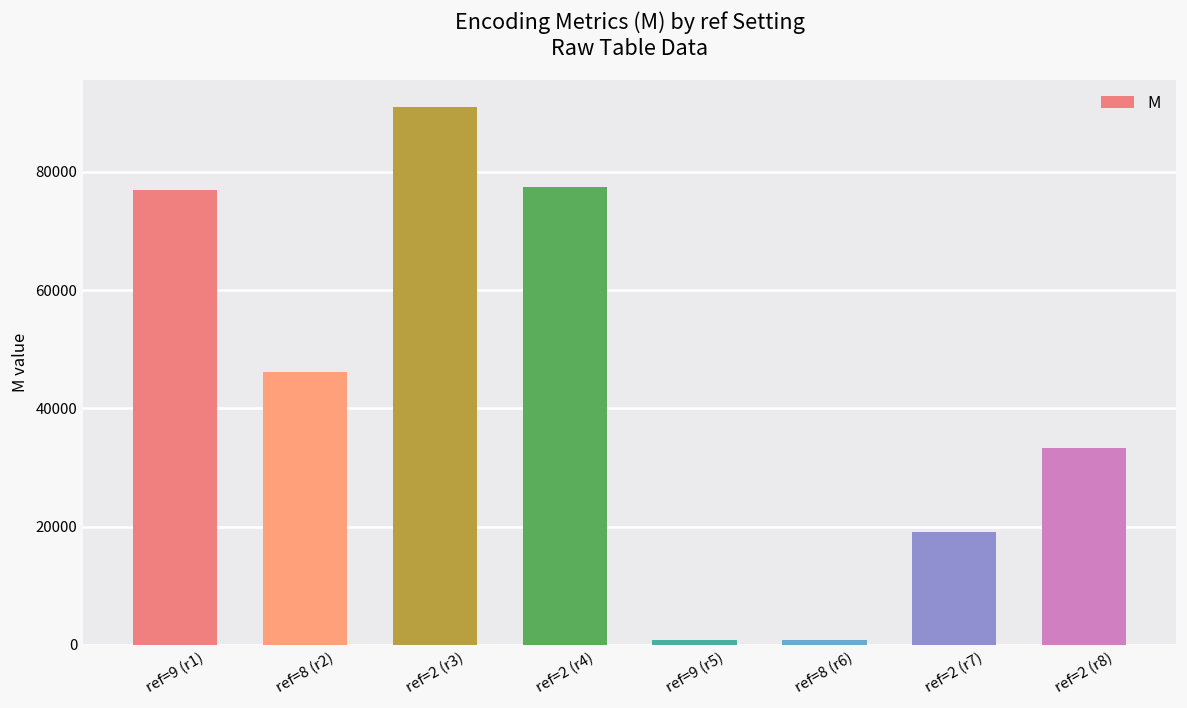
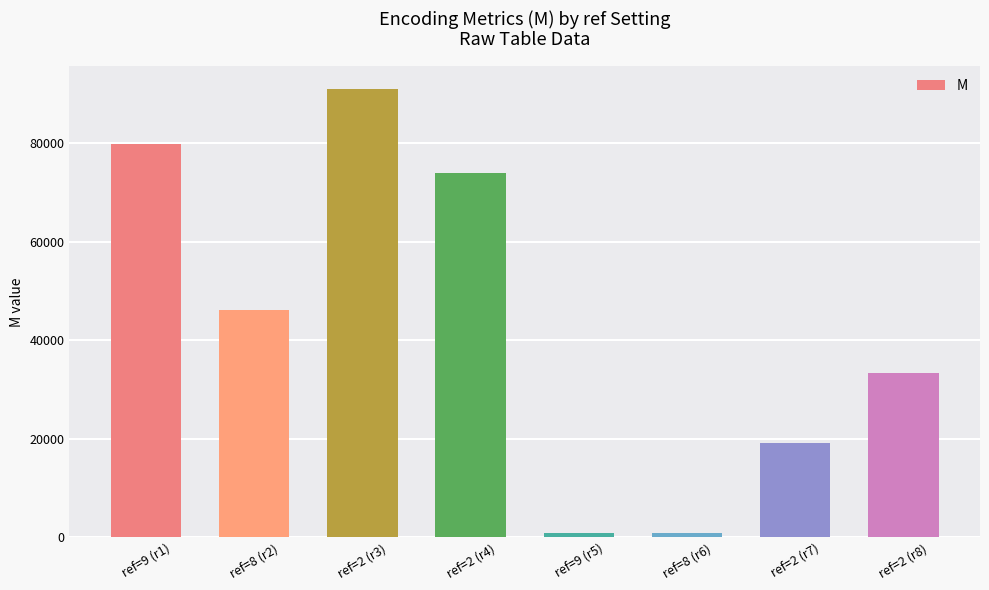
  {
-   "ref=9 (r1)": 77000,
+   "ref=9 (r1)": 80000,
    "ref=8 (r2)": 46000,
    "ref=2 (r3)": 91000,
-   "ref=2 (r4)": 78000,
+   "ref=2 (r4)": 74000,
    "ref=9 (r5)": 1000,
    "ref=8 (r6)": 1000,
    "ref=2 (r7)": 19000,
    "ref=2 (r8)": 33000
  }
